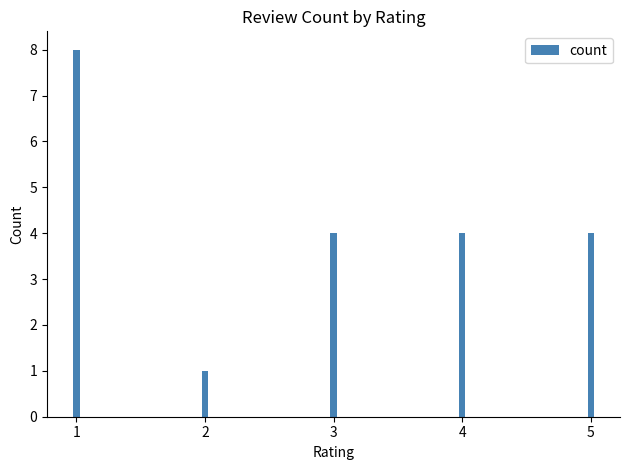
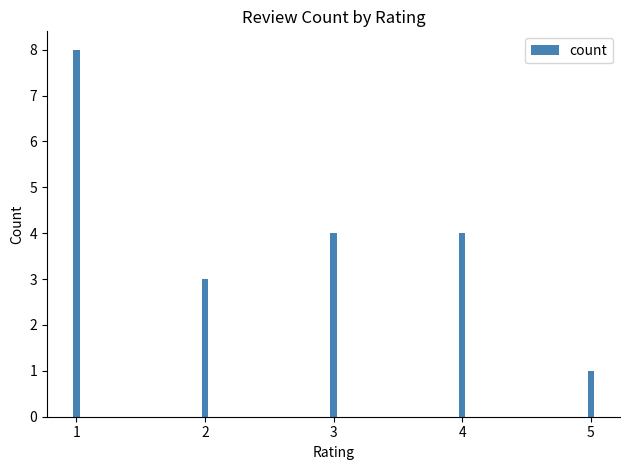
  {
    "1": 8,
-   "2": 1,
+   "2": 3,
    "3": 4,
    "4": 4,
-   "5": 4
+   "5": 1
  }
